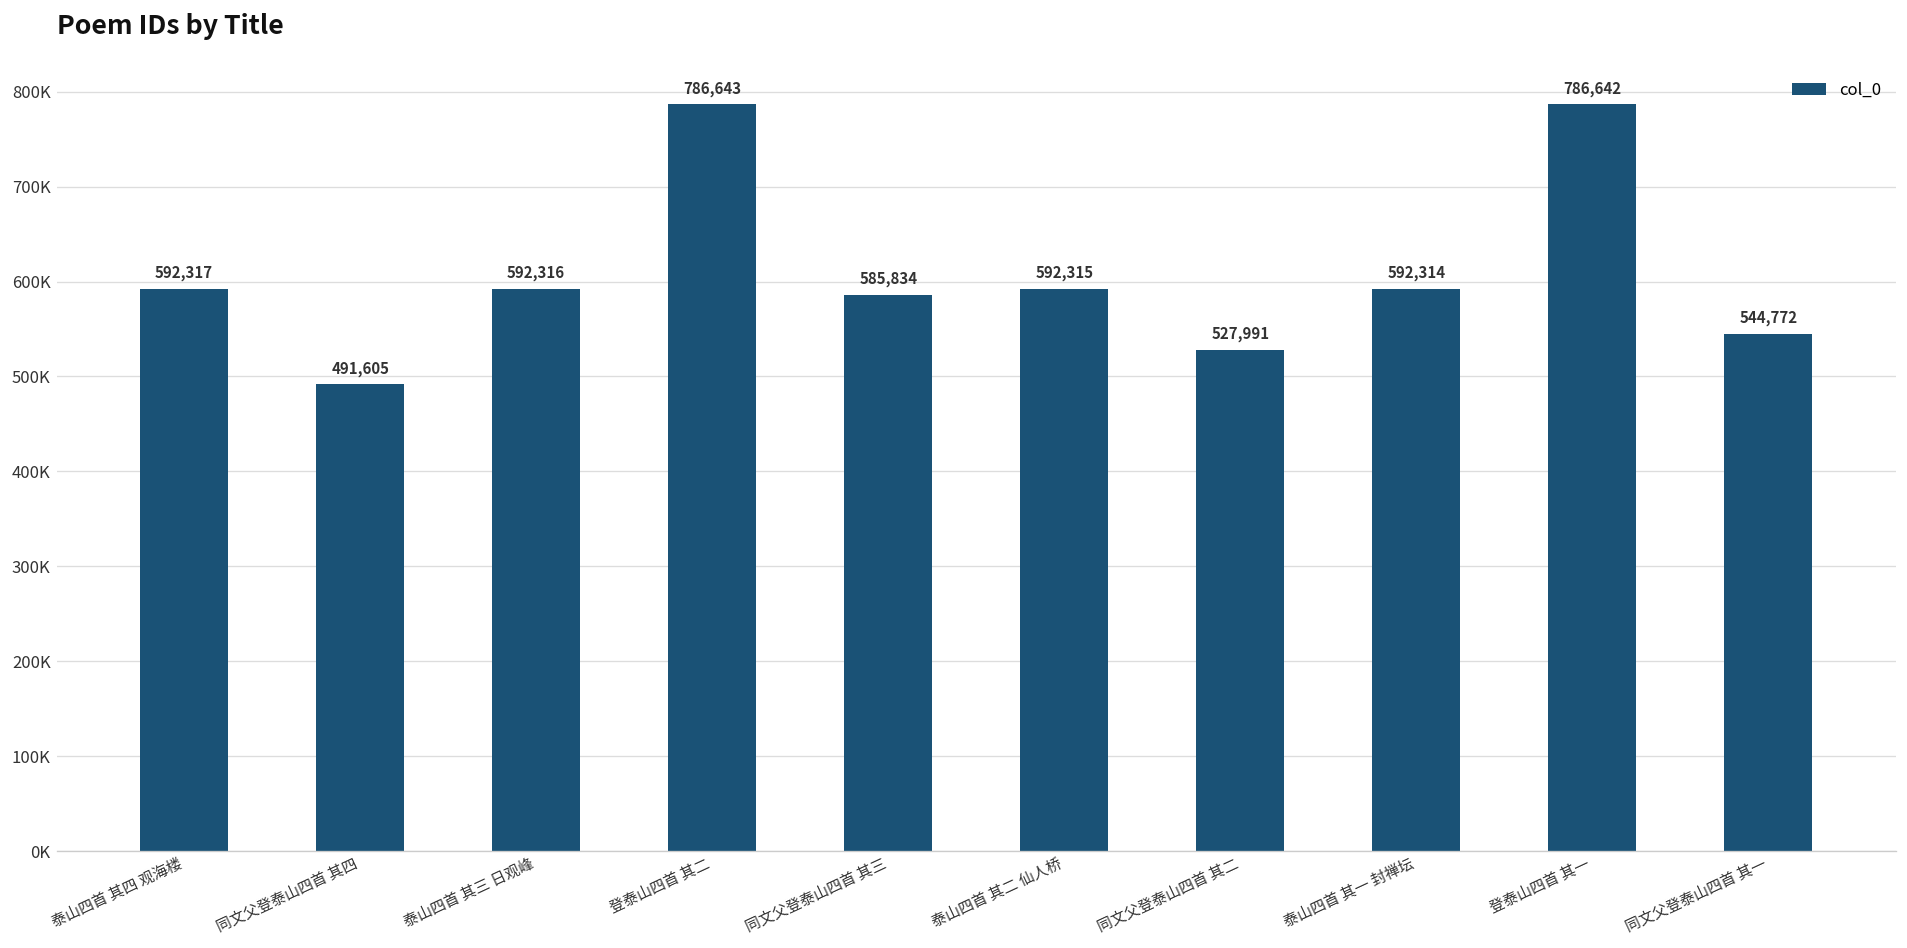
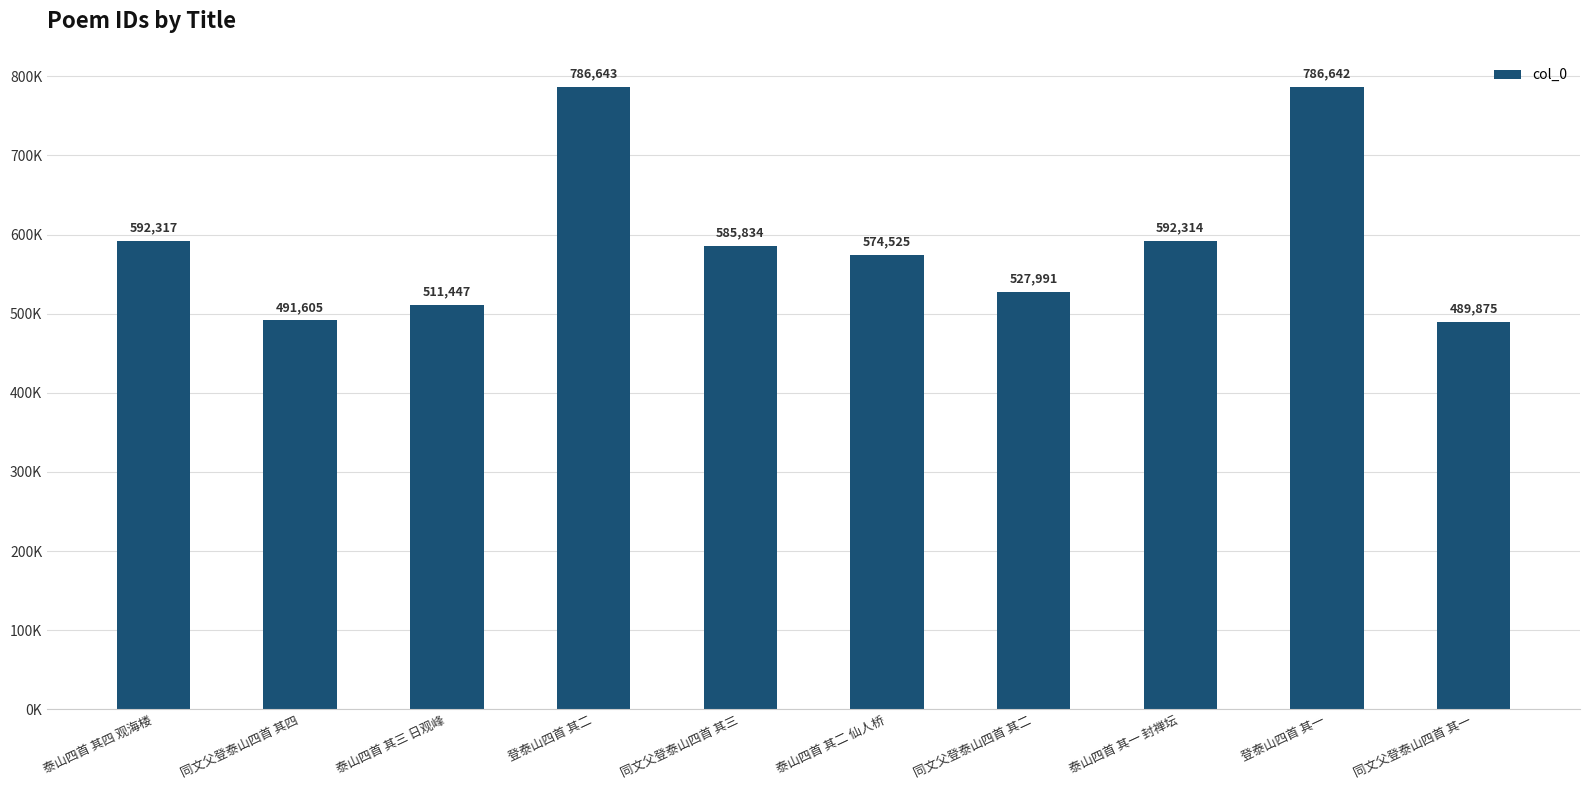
  {
    "泰山四首 其四 观海楼": "592,317",
    "同文父登泰山四首 其四": "491,605",
-   "泰山四首 其三 日观峰": "592,316",
+   "泰山四首 其三 日观峰": "511,447",
    "登泰山四首 其二": "786,643",
    "同文父登泰山四首 其三": "585,834",
-   "泰山四首 其二 仙人桥": "592,315",
+   "泰山四首 其二 仙人桥": "574,525",
    "同文父登泰山四首 其二": "527,991",
    "泰山四首 其一 封禅坛": "592,314",
    "登泰山四首 其一": "786,642",
-   "同文父登泰山四首 其一": "544,772"
+   "同文父登泰山四首 其一": "489,875"
  }
